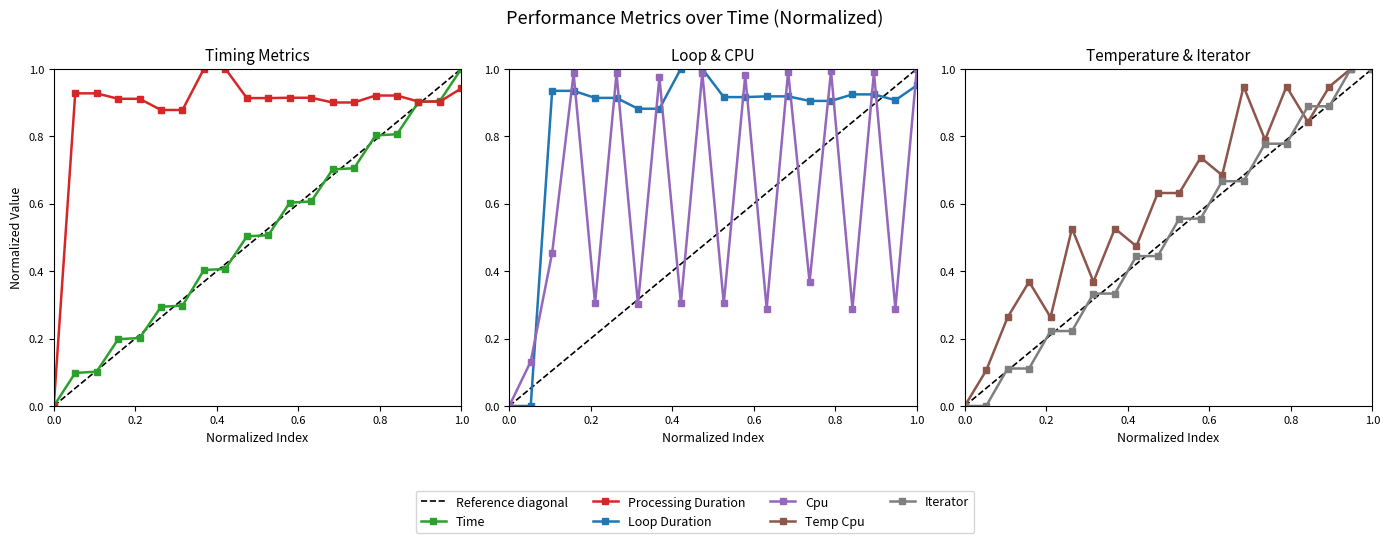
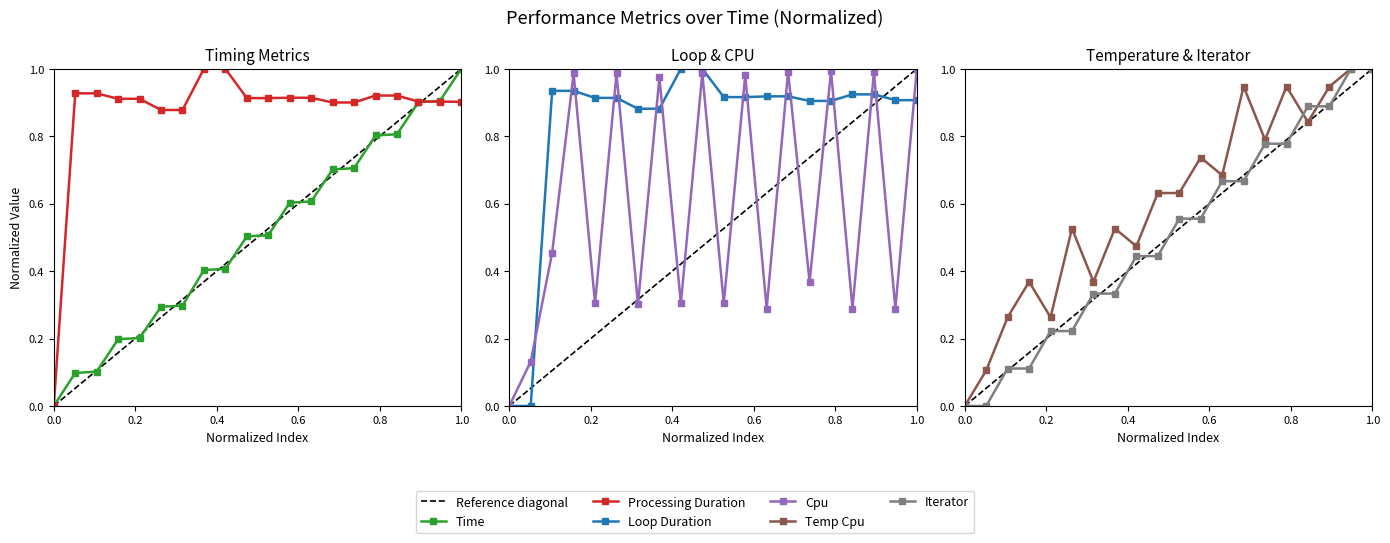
  {
    "Timing Metrics": {
      "Processing Duration": {
-       "1.0": 0.94
+       "1.0": 0.90
      }
    },
    "Loop & CPU": {
      "Loop Duration": {
-       "1.0": 0.95
+       "1.0": 0.91
      }
    }
  }
